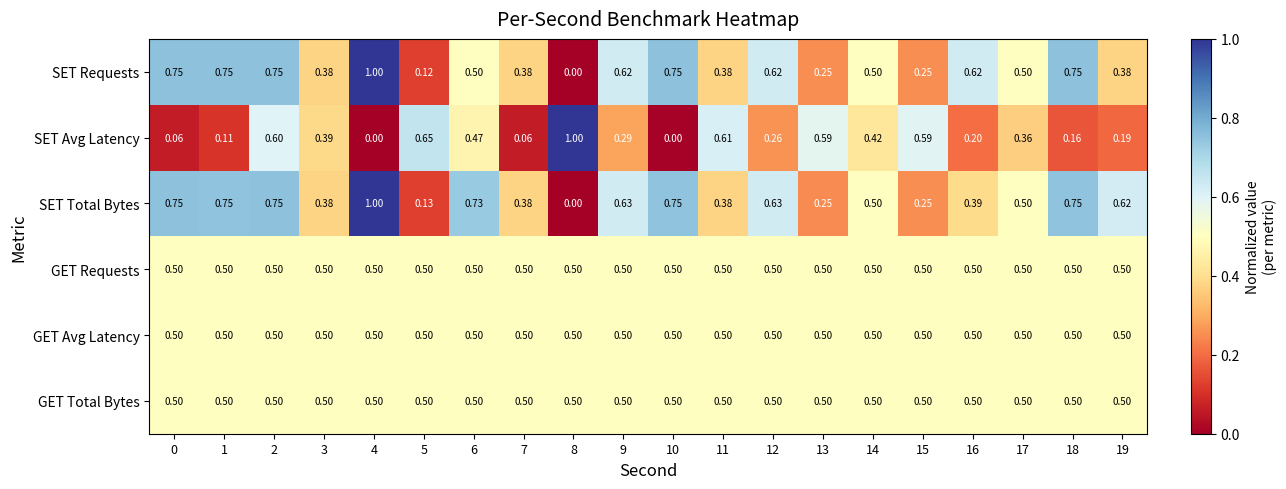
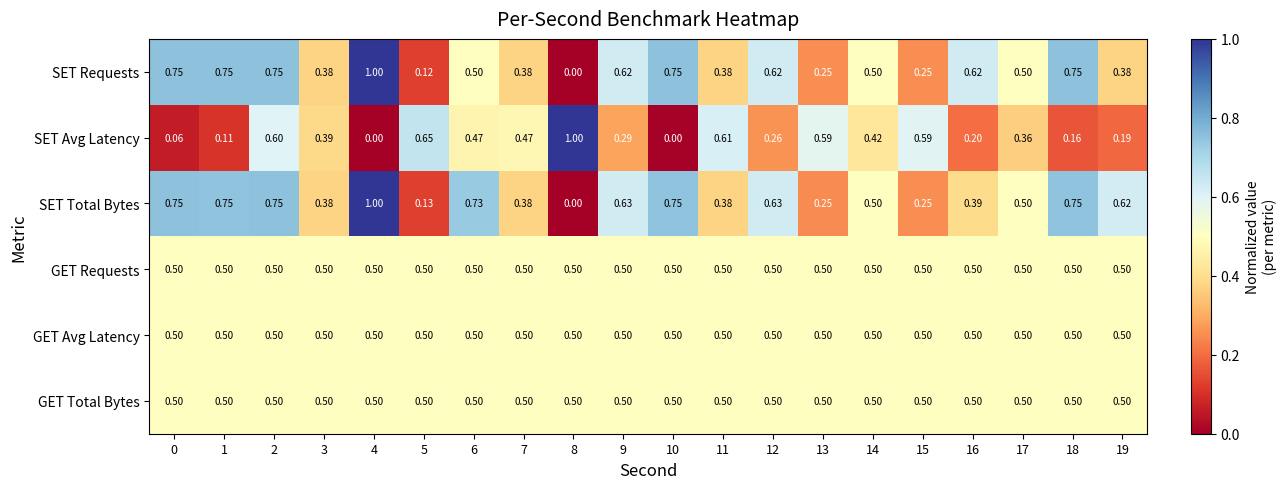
  {
    "SET Requests": {
      "0": 0.75,
      "1": 0.75,
      "2": 0.75,
      "3": 0.38,
      "4": 1.00,
      "5": 0.12,
      "6": 0.50,
      "7": 0.38,
      "8": 0.00,
      "9": 0.62,
      "10": 0.75,
      "11": 0.38,
      "12": 0.62,
      "13": 0.25,
      "14": 0.50,
      "15": 0.25,
      "16": 0.62,
      "17": 0.50,
      "18": 0.75,
      "19": 0.38
    },
    "SET Avg Latency": {
      "0": 0.06,
      "1": 0.11,
      "2": 0.60,
      "3": 0.39,
      "4": 0.00,
      "5": 0.65,
      "6": 0.47,
-     "7": 0.06,
+     "7": 0.47,
      "8": 1.00,
      "9": 0.29,
      "10": 0.00,
      "11": 0.61,
      "12": 0.26,
      "13": 0.59,
      "14": 0.42,
      "15": 0.59,
      "16": 0.20,
      "17": 0.36,
      "18": 0.16,
      "19": 0.19
    },
    "SET Total Bytes": {
      "0": 0.75,
      "1": 0.75,
      "2": 0.75,
      "3": 0.38,
      "4": 1.00,
      "5": 0.13,
      "6": 0.73,
      "7": 0.38,
      "8": 0.00,
      "9": 0.63,
      "10": 0.75,
      "11": 0.38,
      "12": 0.63,
      "13": 0.25,
      "14": 0.50,
      "15": 0.25,
      "16": 0.39,
      "17": 0.50,
      "18": 0.75,
      "19": 0.62
    },
    "GET Requests": {
      "0": 0.50,
      "1": 0.50,
      "2": 0.50,
      "3": 0.50,
      "4": 0.50,
      "5": 0.50,
      "6": 0.50,
      "7": 0.50,
      "8": 0.50,
      "9": 0.50,
      "10": 0.50,
      "11": 0.50,
      "12": 0.50,
      "13": 0.50,
      "14": 0.50,
      "15": 0.50,
      "16": 0.50,
      "17": 0.50,
      "18": 0.50,
      "19": 0.50
    },
    "GET Avg Latency": {
      "0": 0.50,
      "1": 0.50,
      "2": 0.50,
      "3": 0.50,
      "4": 0.50,
      "5": 0.50,
      "6": 0.50,
      "7": 0.50,
      "8": 0.50,
      "9": 0.50,
      "10": 0.50,
      "11": 0.50,
      "12": 0.50,
      "13": 0.50,
      "14": 0.50,
      "15": 0.50,
      "16": 0.50,
      "17": 0.50,
      "18": 0.50,
      "19": 0.50
    },
    "GET Total Bytes": {
      "0": 0.50,
      "1": 0.50,
      "2": 0.50,
      "3": 0.50,
      "4": 0.50,
      "5": 0.50,
      "6": 0.50,
      "7": 0.50,
      "8": 0.50,
      "9": 0.50,
      "10": 0.50,
      "11": 0.50,
      "12": 0.50,
      "13": 0.50,
      "14": 0.50,
      "15": 0.50,
      "16": 0.50,
      "17": 0.50,
      "18": 0.50,
      "19": 0.50
    }
  }
